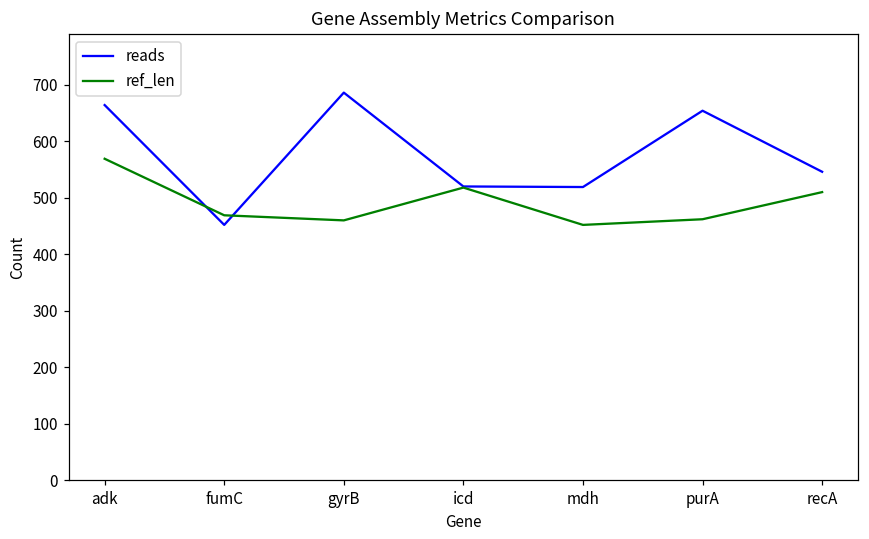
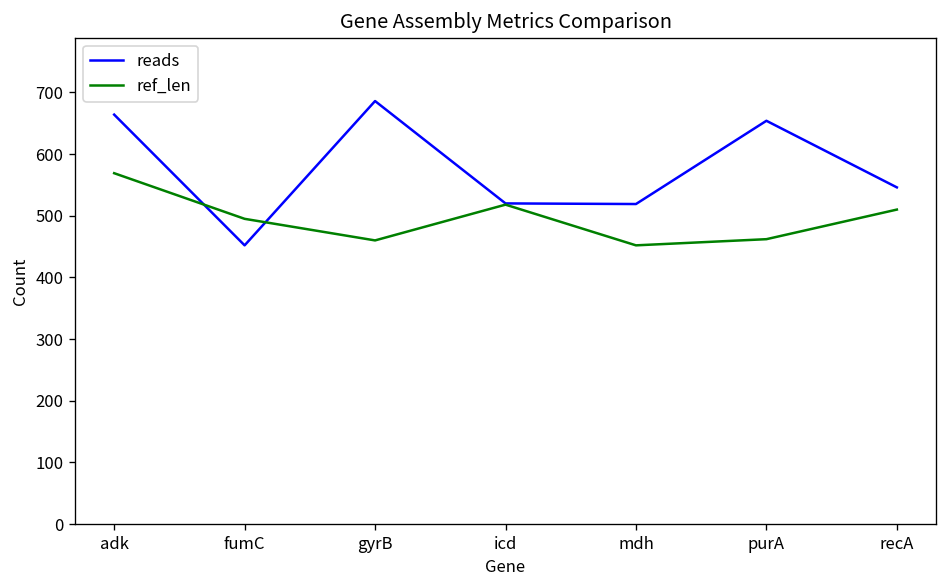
  {
    "reads": {
      "adk": 660,
      "fumC": 450,
      "gyrB": 690,
      "mdh": 520,
      "purA": 650,
      "recA": 550
    },
    "ref_len": {
      "adk": 570,
-     "fumC": 470,
+     "fumC": 500,
      "gyrB": 460,
      "mdh": 450,
      "purA": 460,
      "recA": 510
    }
  }
